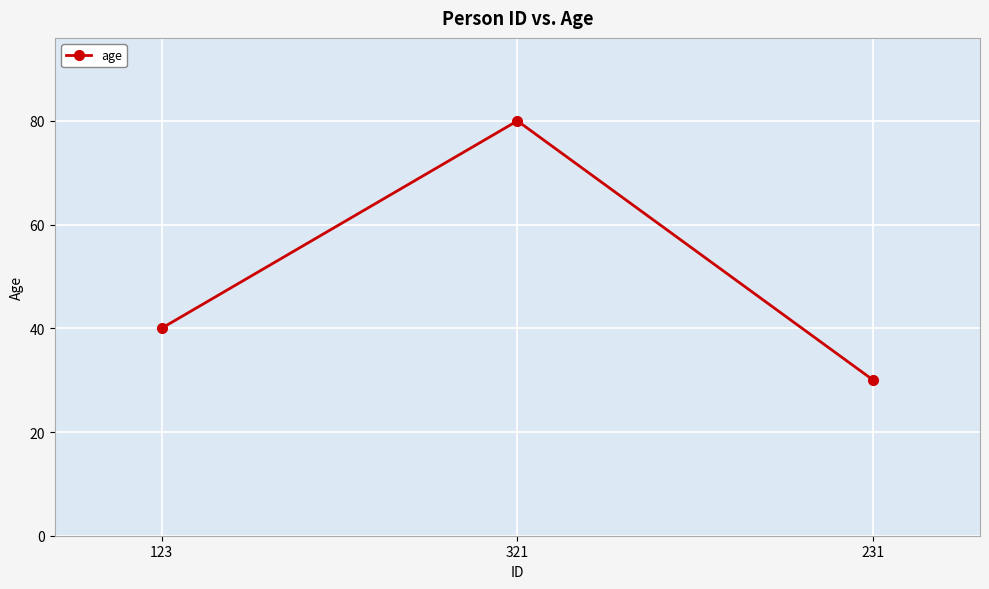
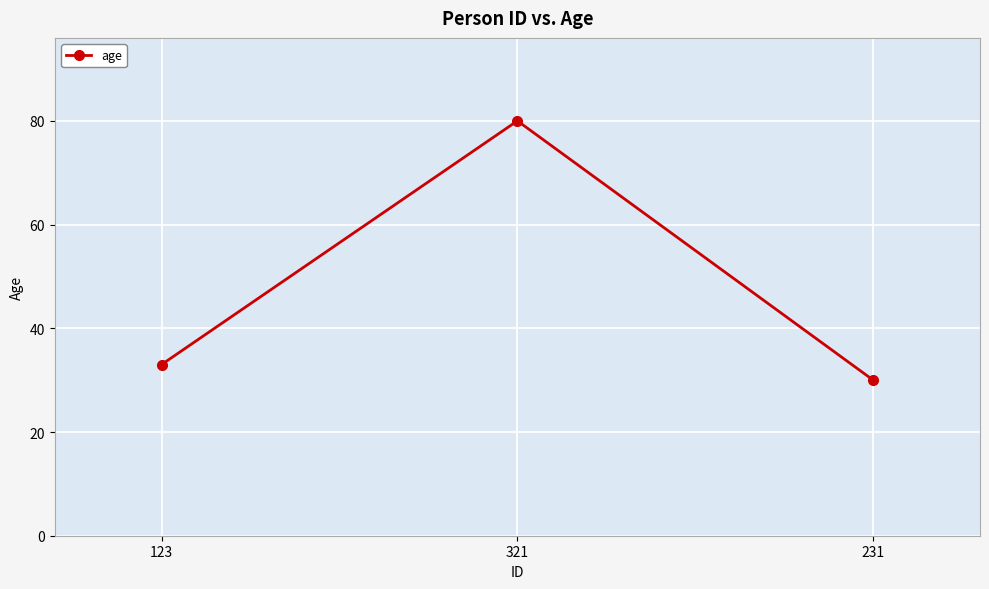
  {
-   "123": 40,
+   "123": 33,
    "321": 80,
    "231": 30
  }
